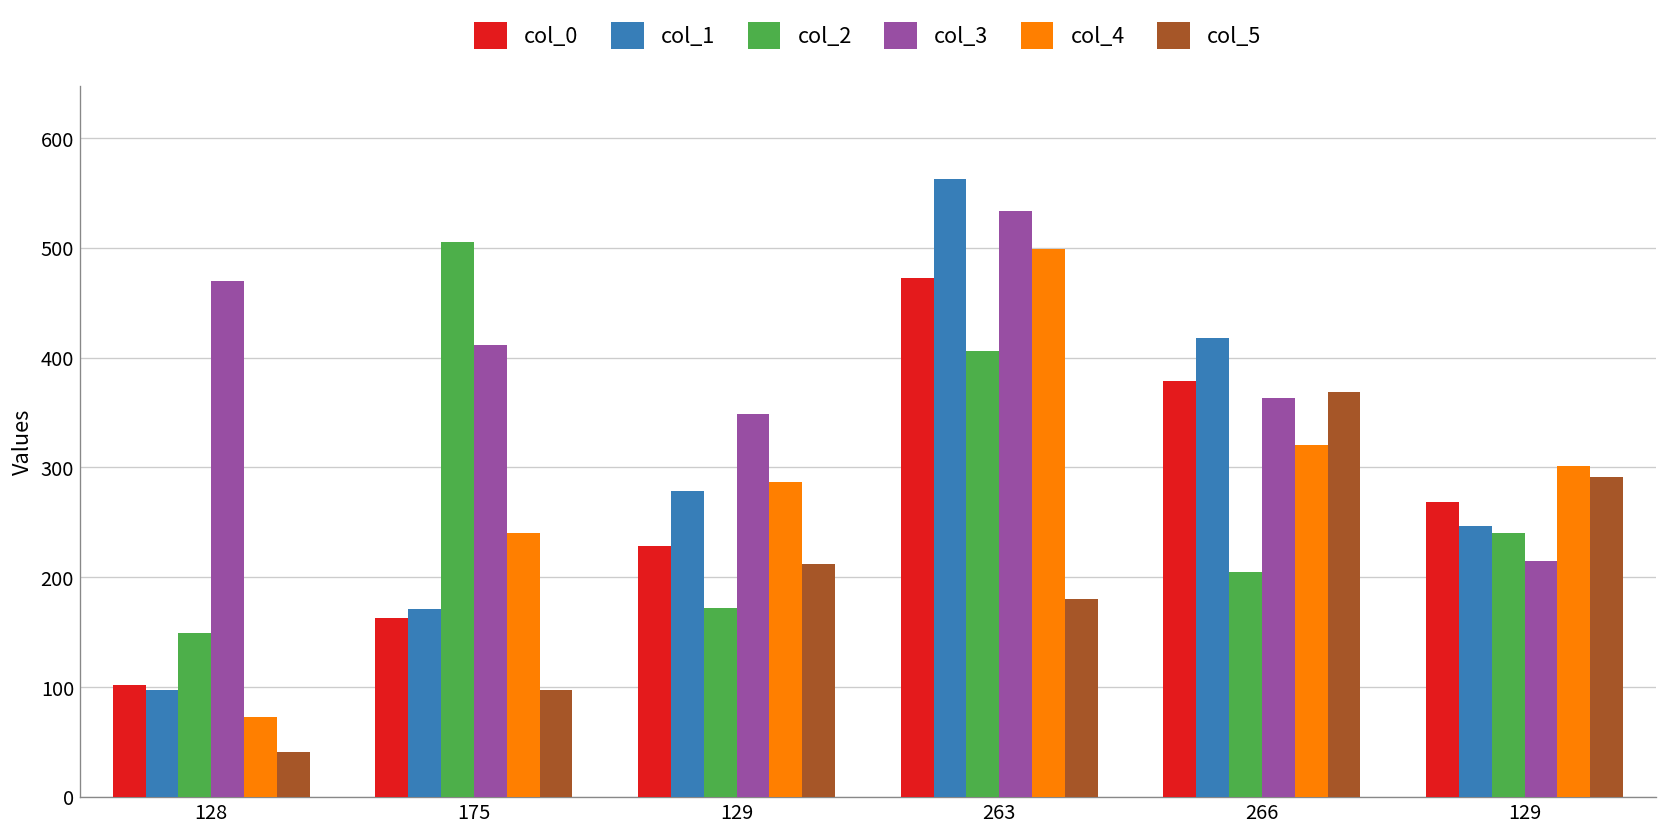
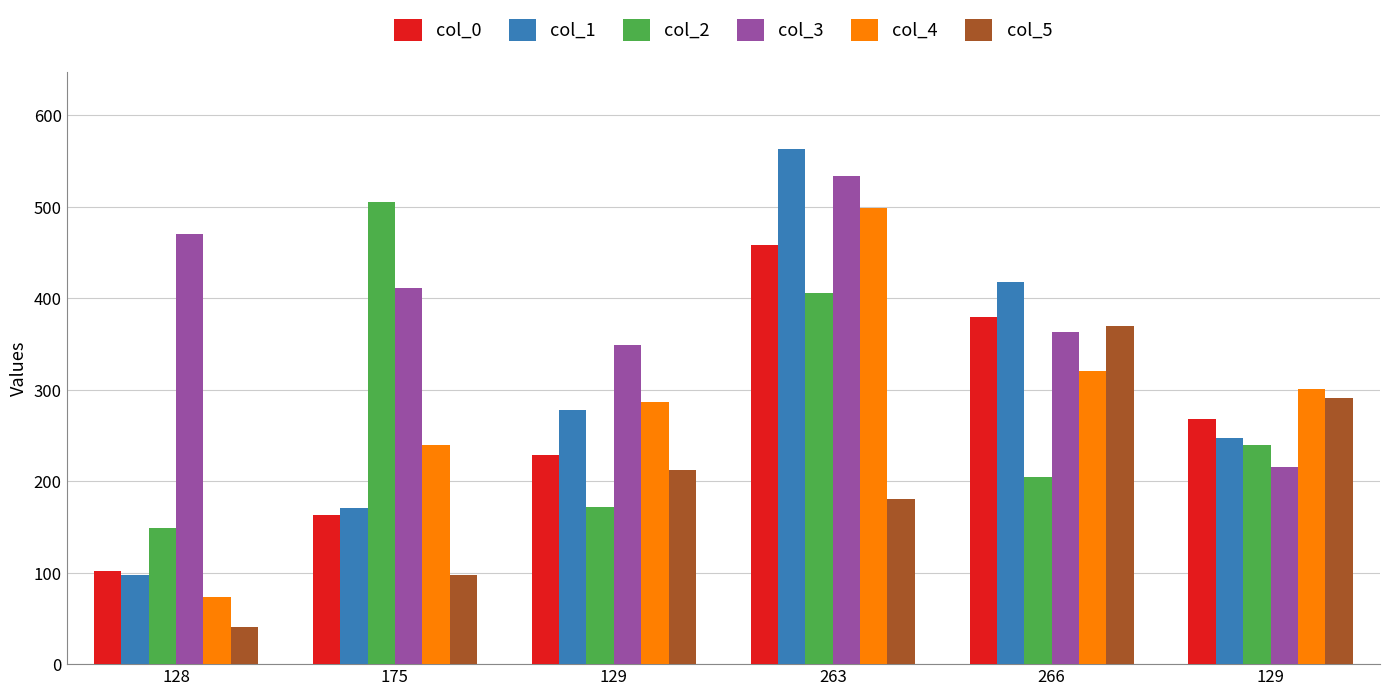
  {
    "col_0": {
      "128": 100,
      "175": 160,
-     "263": 470,
+     "263": 460,
      "266": 380
    },
    "col_1": {
      "128": 100,
      "175": 170,
      "263": 560,
      "266": 420
    },
    "col_2": {
      "128": 150,
      "175": 510,
      "263": 410,
      "266": 210
    },
    "col_3": {
      "128": 470,
      "175": 410,
      "263": 530,
      "266": 360
    },
    "col_4": {
      "128": 70,
      "175": 240,
      "263": 500,
      "266": 320
    },
    "col_5": {
      "128": 40,
      "175": 100,
      "263": 180,
      "266": 370
    }
  }
